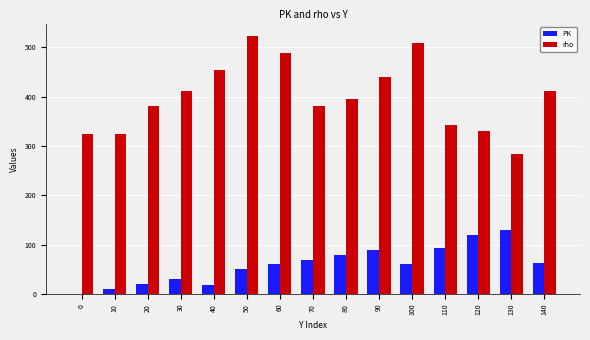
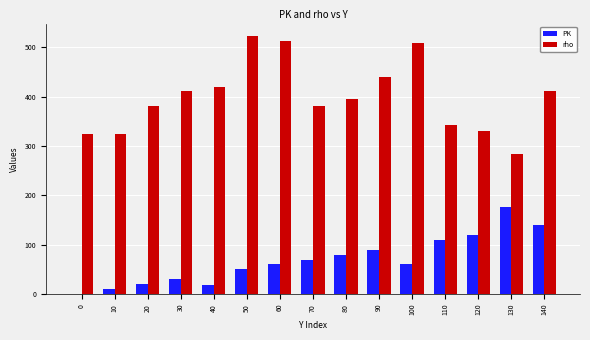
  {
    "PK": {
      "0": 0,
      "10": 10,
      "20": 20,
      "30": 30,
      "40": 20,
      "50": 50,
      "60": 60,
      "70": 70,
      "80": 80,
      "90": 90,
      "100": 60,
-     "110": 90,
+     "110": 110,
      "120": 120,
-     "130": 130,
-     "140": 60
+     "130": 180,
+     "140": 140
    },
    "rho": {
      "0": 320,
      "10": 330,
      "20": 380,
      "30": 410,
-     "40": 460,
+     "40": 420,
      "50": 520,
-     "60": 490,
+     "60": 510,
      "70": 380,
      "80": 400,
      "90": 440,
      "100": 510,
      "110": 340,
      "120": 330,
      "130": 280,
      "140": 410
    }
  }
